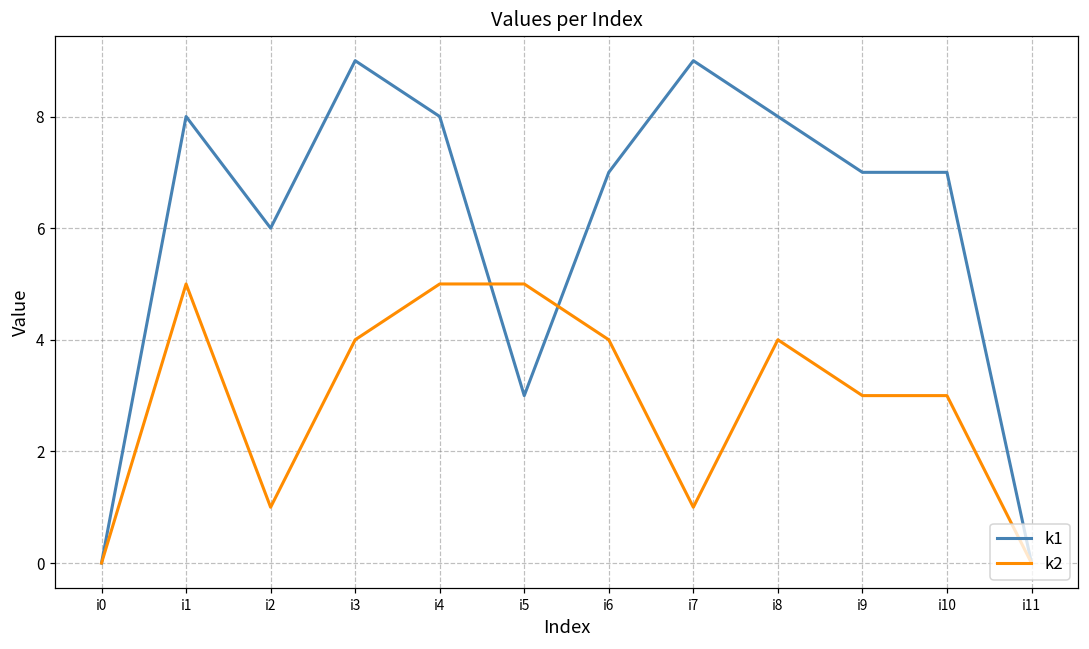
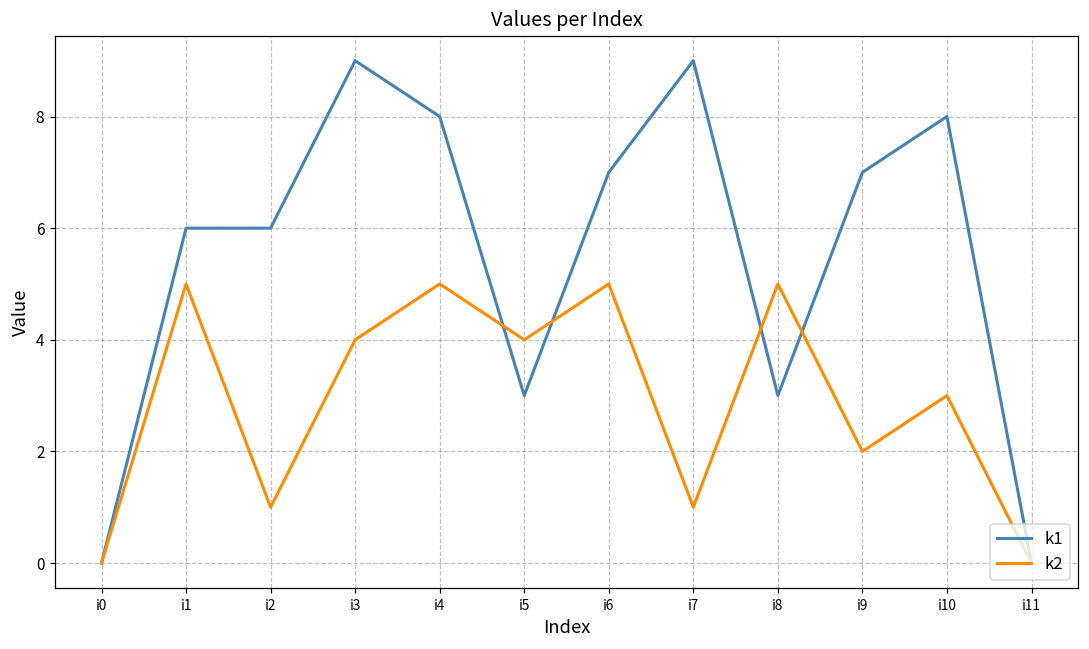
  {
    "k1": {
-     "i1": 8,
+     "i1": 6,
      "i2": 6,
      "i3": 9,
      "i4": 8,
      "i5": 3,
      "i6": 7,
      "i7": 9,
-     "i8": 8,
+     "i8": 3,
      "i9": 7,
-     "i10": 7
+     "i10": 8
    },
    "k2": {
      "i1": 5,
      "i2": 1,
      "i3": 4,
      "i4": 5,
-     "i5": 5,
-     "i6": 4,
+     "i5": 4,
+     "i6": 5,
      "i7": 1,
-     "i8": 4,
-     "i9": 3,
+     "i8": 5,
+     "i9": 2,
      "i10": 3
    }
  }
